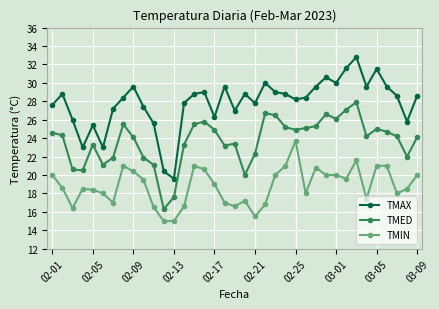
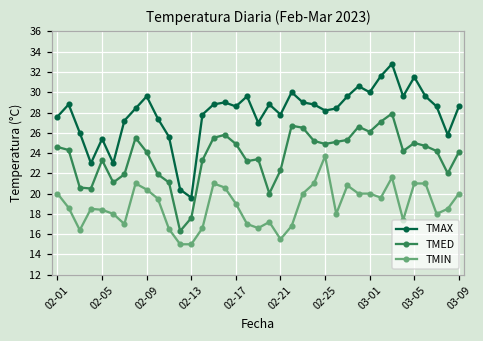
  {
    "TMAX": {
      "02-01": 28,
      "02-05": 25,
      "02-09": 30,
      "02-13": 20,
-     "02-17": 26,
+     "02-17": 29,
      "02-21": 28,
      "02-25": 28,
      "03-01": 30,
      "03-05": 32,
      "03-09": 29
    },
    "TMED": {
      "02-01": 25,
      "02-05": 23,
      "02-09": 24,
      "02-13": 18,
      "02-17": 25,
      "02-21": 22,
      "02-25": 25,
      "03-01": 26,
      "03-05": 25,
      "03-09": 24
    },
    "TMIN": {
      "02-01": 20,
      "02-05": 18,
      "02-09": 20,
      "02-13": 15,
      "02-17": 19,
      "02-21": 16,
      "02-25": 24,
      "03-01": 20,
      "03-05": 21,
      "03-09": 20
    }
  }
